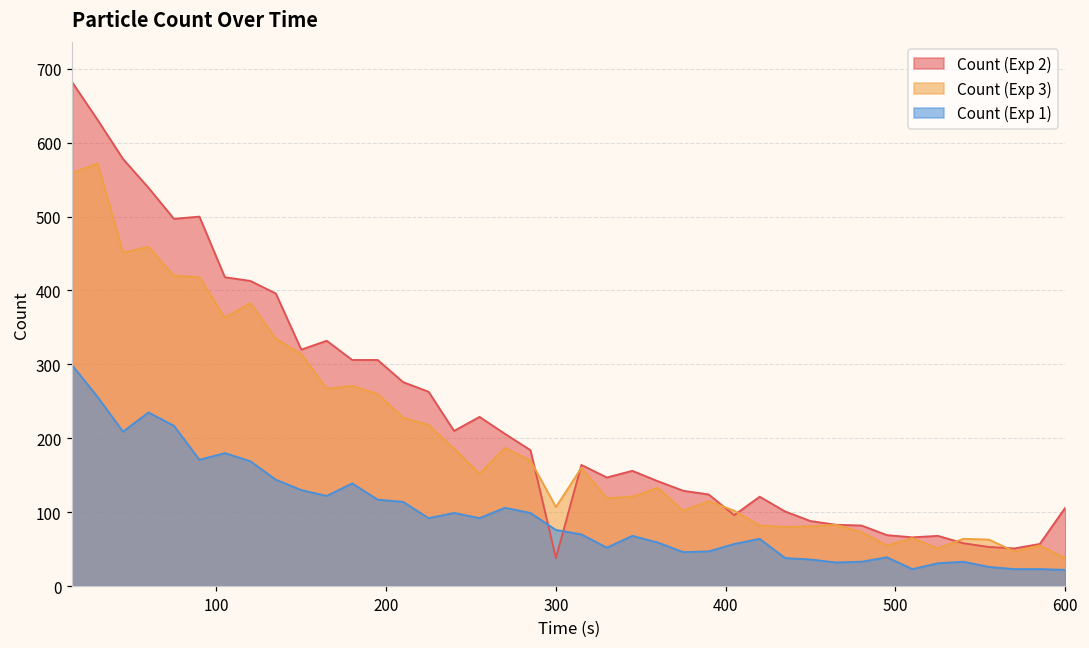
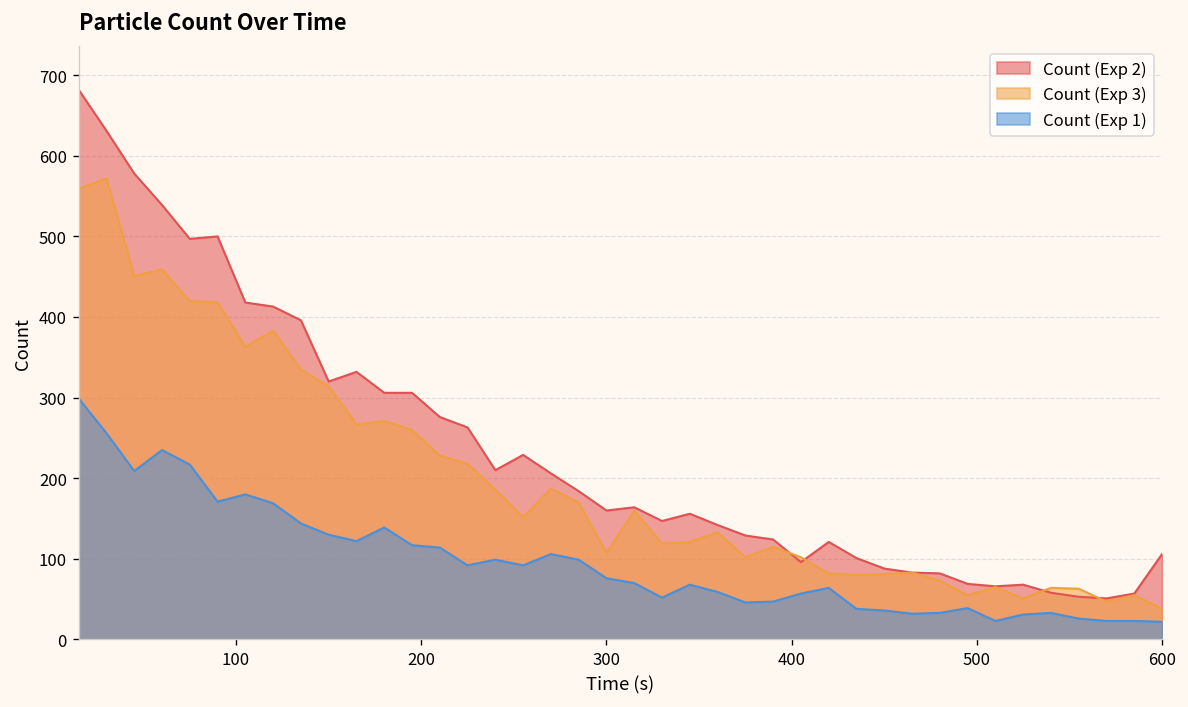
  {
    "Count (Exp 2)": {
-     "300": 40,
+     "300": 160,
      "600": 110
    },
    "Count (Exp 3)": {
      "300": 110,
      "600": 40
    },
    "Count (Exp 1)": {
      "300": 80,
      "600": 20
    }
  }
